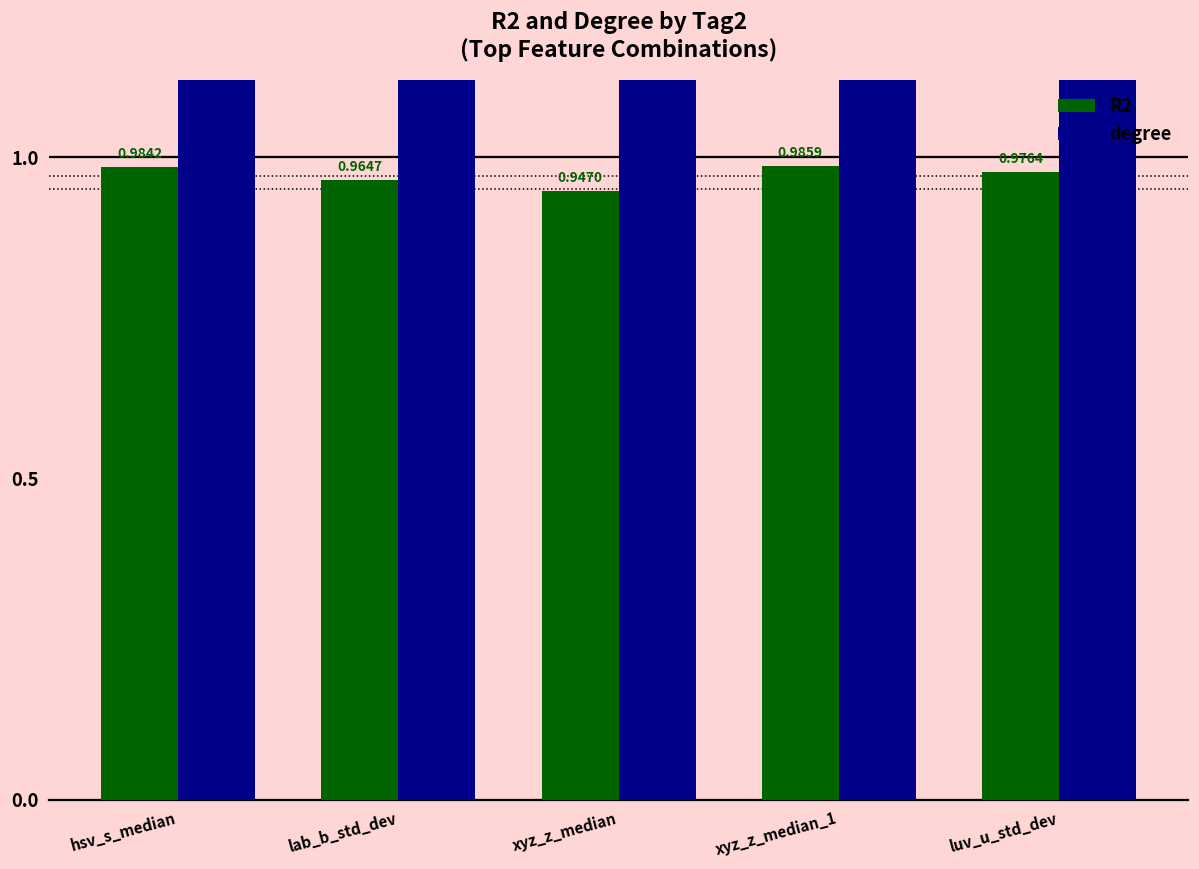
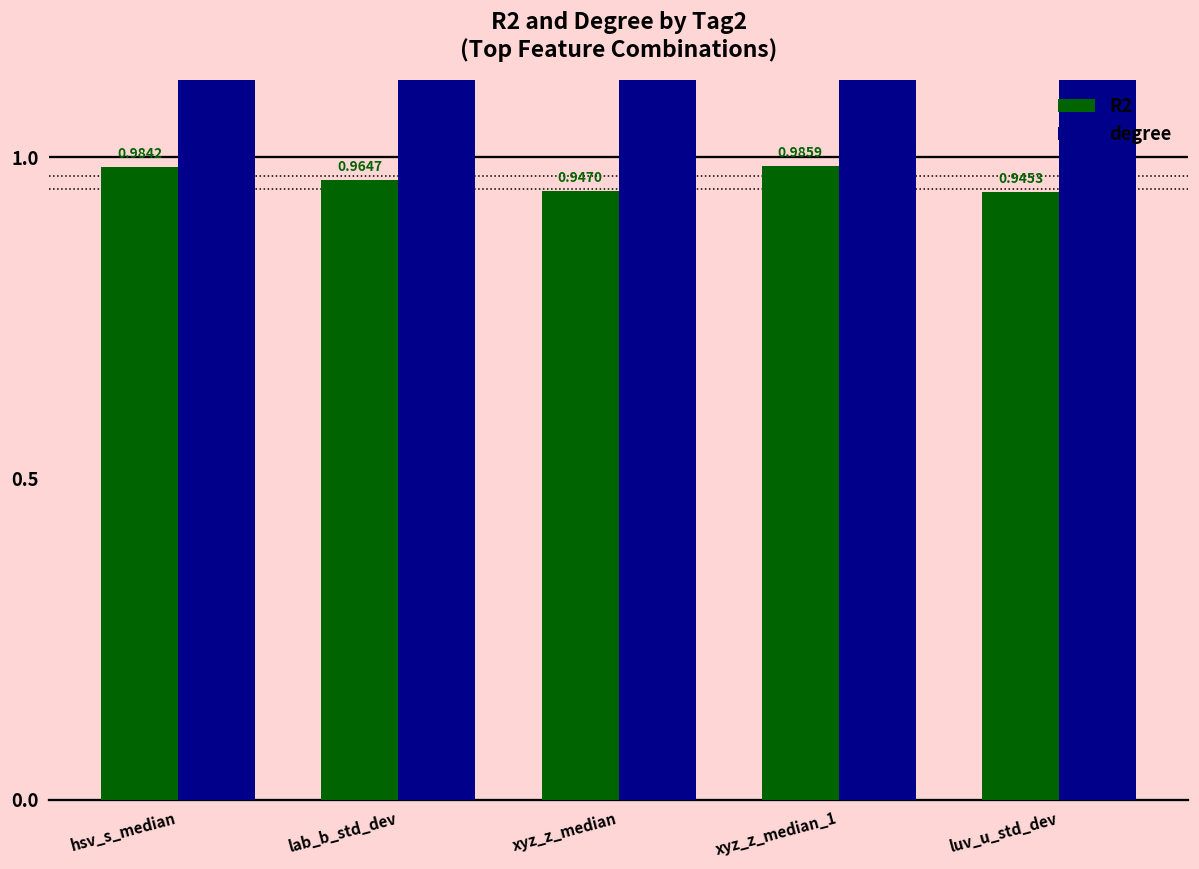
  {
    "R2": {
      "hsv_s_median": 0.9842,
      "lab_b_std_dev": 0.9647,
      "xyz_z_median": 0.9470,
      "xyz_z_median_1": 0.9859,
-     "luv_u_std_dev": 0.9764
+     "luv_u_std_dev": 0.9453
    }
  }
